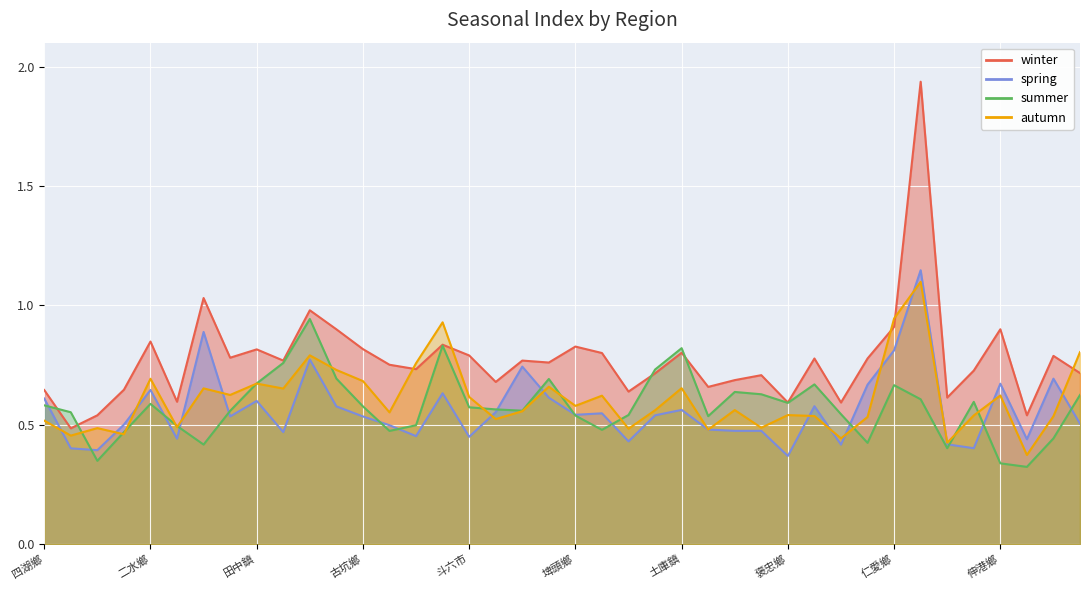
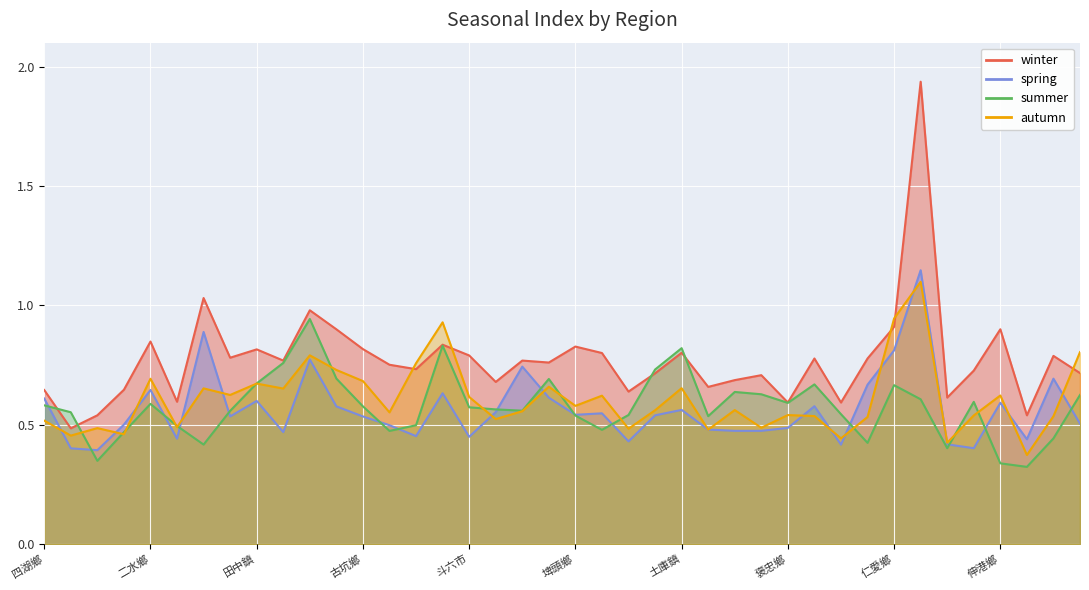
  {
    "spring": {
      "四湖鄉": 0.61,
      "二水鄉": 0.65,
      "田中鎮": 0.60,
      "古坑鄉": 0.54,
      "斗六市": 0.45,
      "土庫鎮": 0.56,
-     "褒忠鄉": 0.37,
+     "褒忠鄉": 0.49,
      "仁愛鄉": 0.81,
-     "伸港鄉": 0.67
+     "伸港鄉": 0.59
    },
    "summer": {
      "四湖鄉": 0.58,
      "二水鄉": 0.59,
      "古坑鄉": 0.58,
      "斗六市": 0.57,
      "土庫鎮": 0.82,
      "仁愛鄉": 0.67,
      "伸港鄉": 0.34
    }
  }
